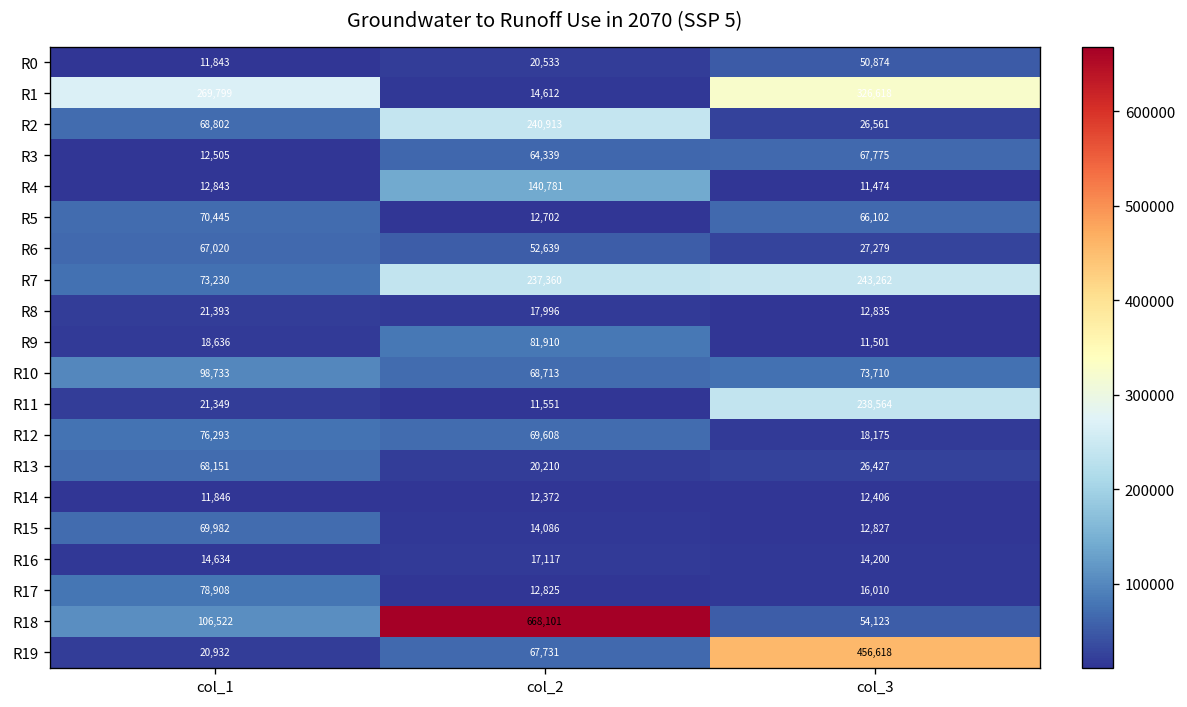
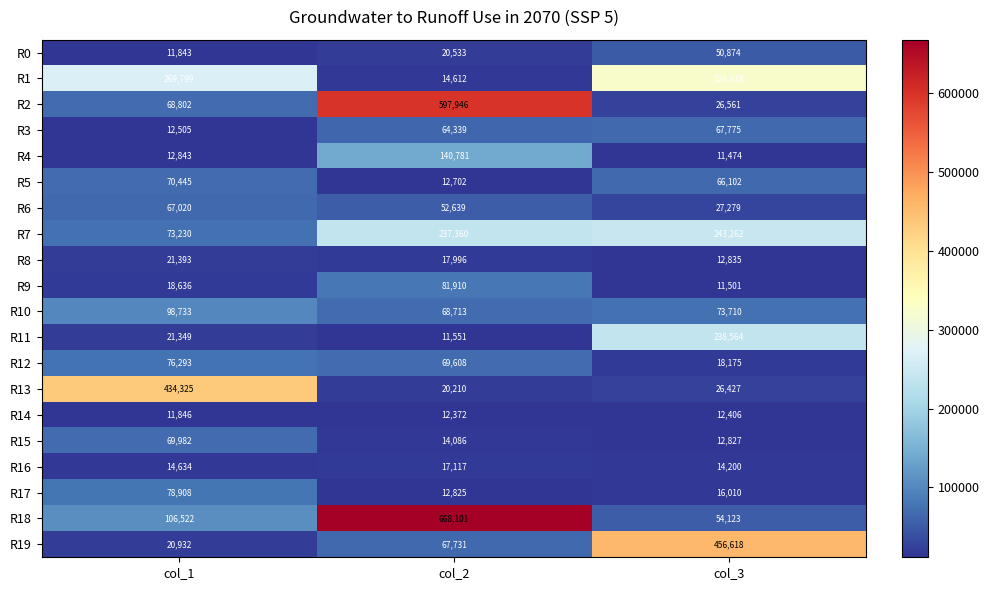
  {
    "R0": {
      "col_1": "11,843",
      "col_2": "20,533",
      "col_3": "50,874"
    },
    "R1": {
      "col_2": "14,612",
      "col_3": "326,618"
    },
    "R2": {
      "col_1": "68,802",
-     "col_2": "240,913",
+     "col_2": "597,946",
      "col_3": "26,561"
    },
    "R3": {
      "col_1": "12,505",
      "col_2": "64,339",
      "col_3": "67,775"
    },
    "R4": {
      "col_1": "12,843",
      "col_2": "140,781",
      "col_3": "11,474"
    },
    "R5": {
      "col_1": "70,445",
      "col_2": "12,702",
      "col_3": "66,102"
    },
    "R6": {
      "col_1": "67,020",
      "col_2": "52,639",
      "col_3": "27,279"
    },
    "R7": {
      "col_1": "73,230",
      "col_2": "237,360",
      "col_3": "243,262"
    },
    "R8": {
      "col_1": "21,393",
      "col_2": "17,996",
      "col_3": "12,835"
    },
    "R9": {
      "col_1": "18,636",
      "col_2": "81,910",
      "col_3": "11,501"
    },
    "R10": {
      "col_1": "98,733",
      "col_2": "68,713",
      "col_3": "73,710"
    },
    "R11": {
      "col_1": "21,349",
      "col_2": "11,551",
      "col_3": "238,564"
    },
    "R12": {
      "col_1": "76,293",
      "col_2": "69,608",
      "col_3": "18,175"
    },
    "R13": {
-     "col_1": "68,151",
+     "col_1": "434,325",
      "col_2": "20,210",
      "col_3": "26,427"
    },
    "R14": {
      "col_1": "11,846",
      "col_2": "12,372",
      "col_3": "12,406"
    },
    "R15": {
      "col_1": "69,982",
      "col_2": "14,086",
      "col_3": "12,827"
    },
    "R16": {
      "col_1": "14,634",
      "col_2": "17,117",
      "col_3": "14,200"
    },
    "R17": {
      "col_1": "78,908",
      "col_2": "12,825",
      "col_3": "16,010"
    },
    "R18": {
      "col_1": "106,522",
      "col_2": "668,101",
      "col_3": "54,123"
    },
    "R19": {
      "col_1": "20,932",
      "col_2": "67,731",
      "col_3": "456,618"
    }
  }
